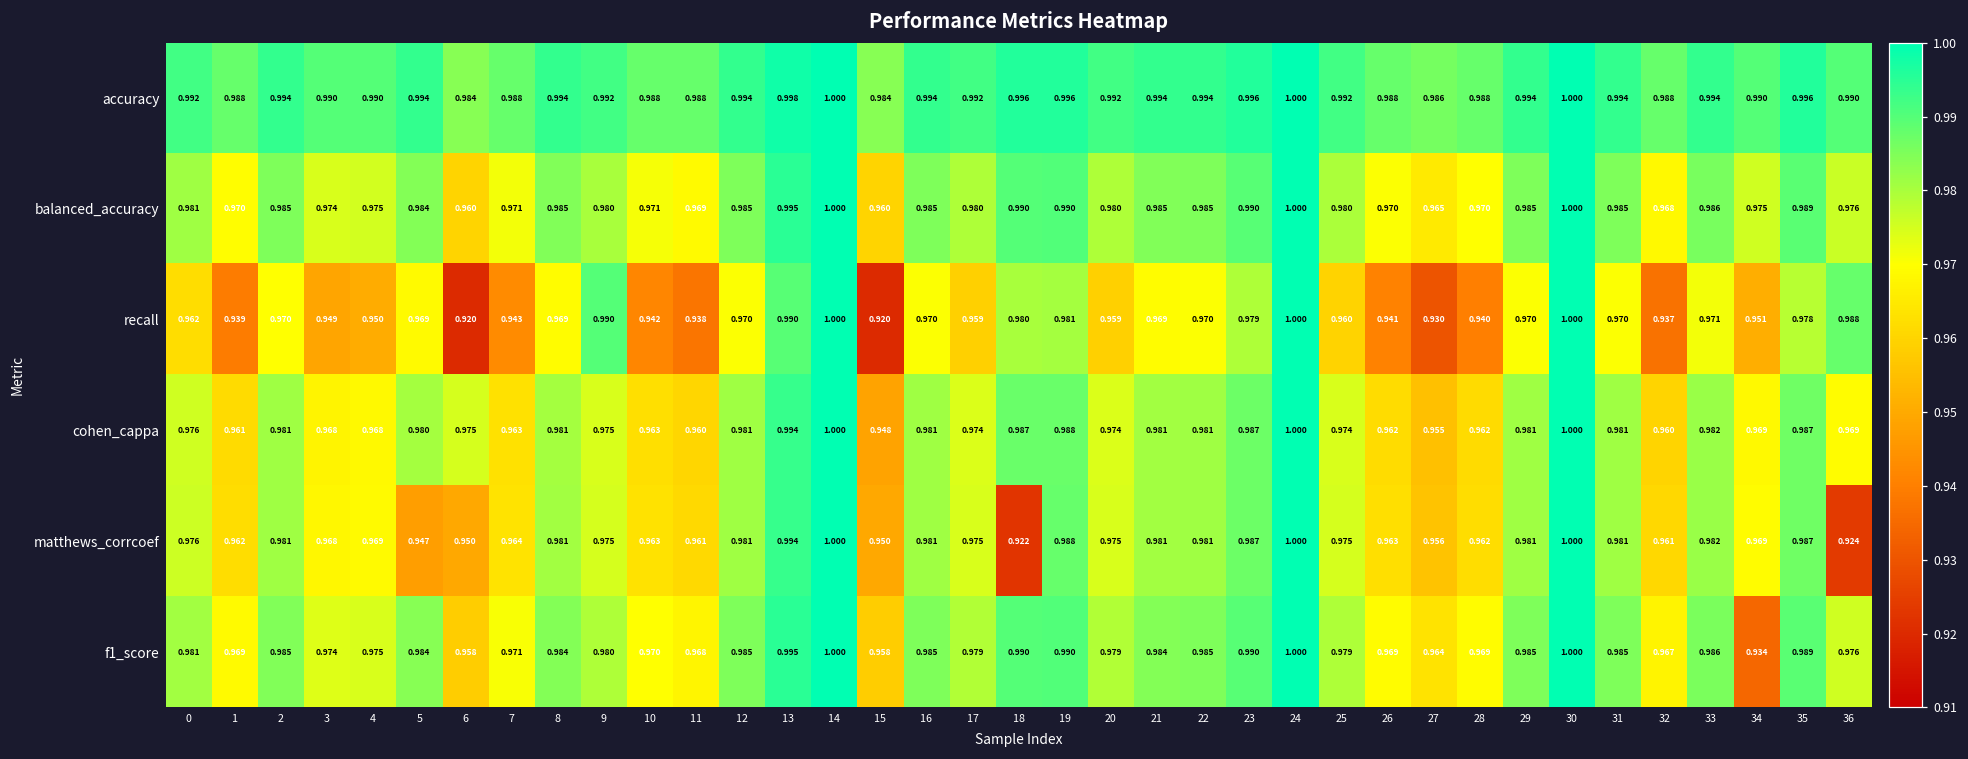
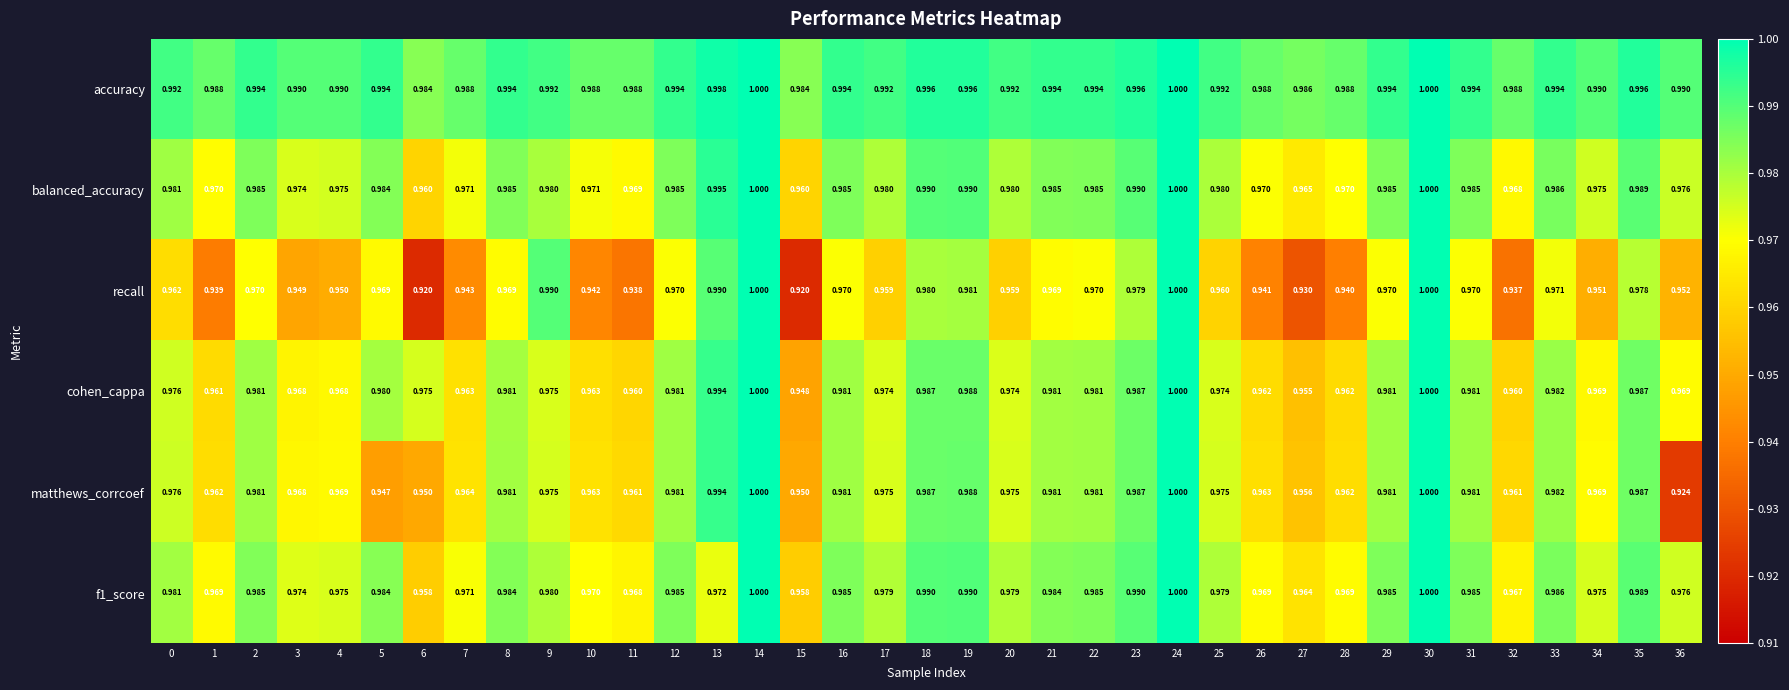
  {
    "recall": {
      "0": 0.962,
      "1": 0.939,
      "2": 0.970,
      "3": 0.949,
      "4": 0.950,
      "5": 0.969,
      "6": 0.920,
      "7": 0.943,
      "8": 0.969,
      "9": 0.990,
      "10": 0.942,
      "11": 0.938,
      "12": 0.970,
      "13": 0.990,
      "14": 1.000,
      "15": 0.920,
      "16": 0.970,
      "17": 0.959,
      "18": 0.980,
      "19": 0.981,
      "20": 0.959,
      "21": 0.969,
      "22": 0.970,
      "23": 0.979,
      "24": 1.000,
      "25": 0.960,
      "26": 0.941,
      "27": 0.930,
      "28": 0.940,
      "29": 0.970,
      "30": 1.000,
      "31": 0.970,
      "32": 0.937,
      "33": 0.971,
      "34": 0.951,
      "35": 0.978,
-     "36": 0.988
+     "36": 0.952
    },
    "matthews_corrcoef": {
      "0": 0.976,
      "1": 0.962,
      "2": 0.981,
      "3": 0.968,
      "4": 0.969,
      "5": 0.947,
      "6": 0.950,
      "7": 0.964,
      "8": 0.981,
      "9": 0.975,
      "10": 0.963,
      "11": 0.961,
      "12": 0.981,
      "13": 0.994,
      "14": 1.000,
      "15": 0.950,
      "16": 0.981,
      "17": 0.975,
-     "18": 0.922,
+     "18": 0.987,
      "19": 0.988,
      "20": 0.975,
      "21": 0.981,
      "22": 0.981,
      "23": 0.987,
      "24": 1.000,
      "25": 0.975,
      "26": 0.963,
      "27": 0.956,
      "28": 0.962,
      "29": 0.981,
      "30": 1.000,
      "31": 0.981,
      "32": 0.961,
      "33": 0.982,
      "34": 0.969,
      "35": 0.987,
      "36": 0.924
    },
    "f1_score": {
      "0": 0.981,
      "1": 0.969,
      "2": 0.985,
      "3": 0.974,
      "4": 0.975,
      "5": 0.984,
      "6": 0.958,
      "7": 0.971,
      "8": 0.984,
      "9": 0.980,
      "10": 0.970,
      "11": 0.968,
      "12": 0.985,
-     "13": 0.995,
+     "13": 0.972,
      "14": 1.000,
      "15": 0.958,
      "16": 0.985,
      "17": 0.979,
      "18": 0.990,
      "19": 0.990,
      "20": 0.979,
      "21": 0.984,
      "22": 0.985,
      "23": 0.990,
      "24": 1.000,
      "25": 0.979,
      "26": 0.969,
      "27": 0.964,
      "28": 0.969,
      "29": 0.985,
      "30": 1.000,
      "31": 0.985,
      "32": 0.967,
      "33": 0.986,
-     "34": 0.934,
+     "34": 0.975,
      "35": 0.989,
      "36": 0.976
    }
  }
